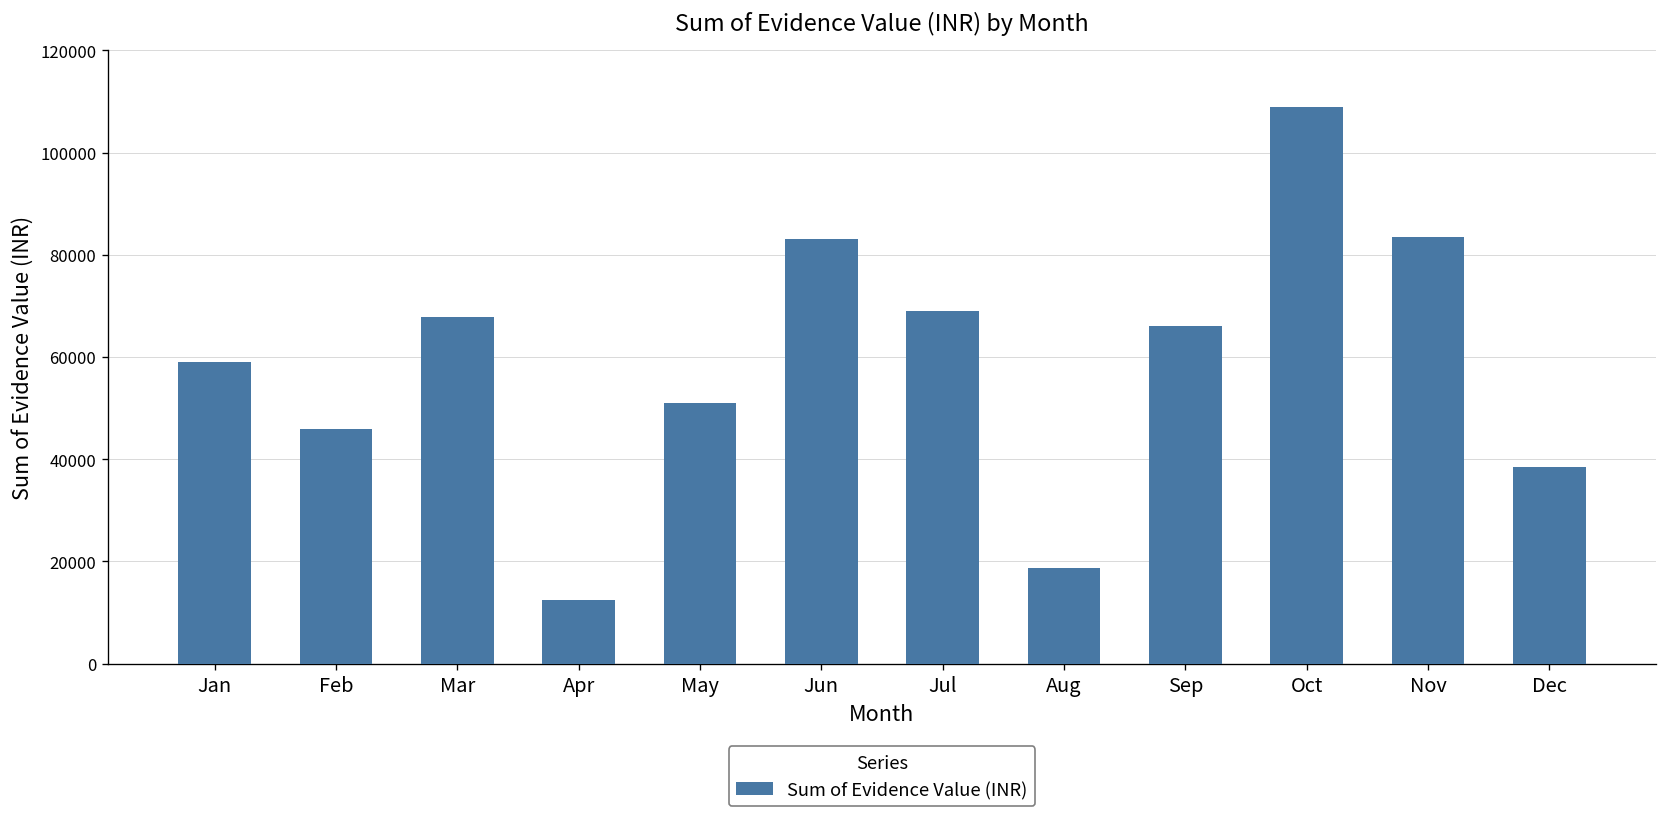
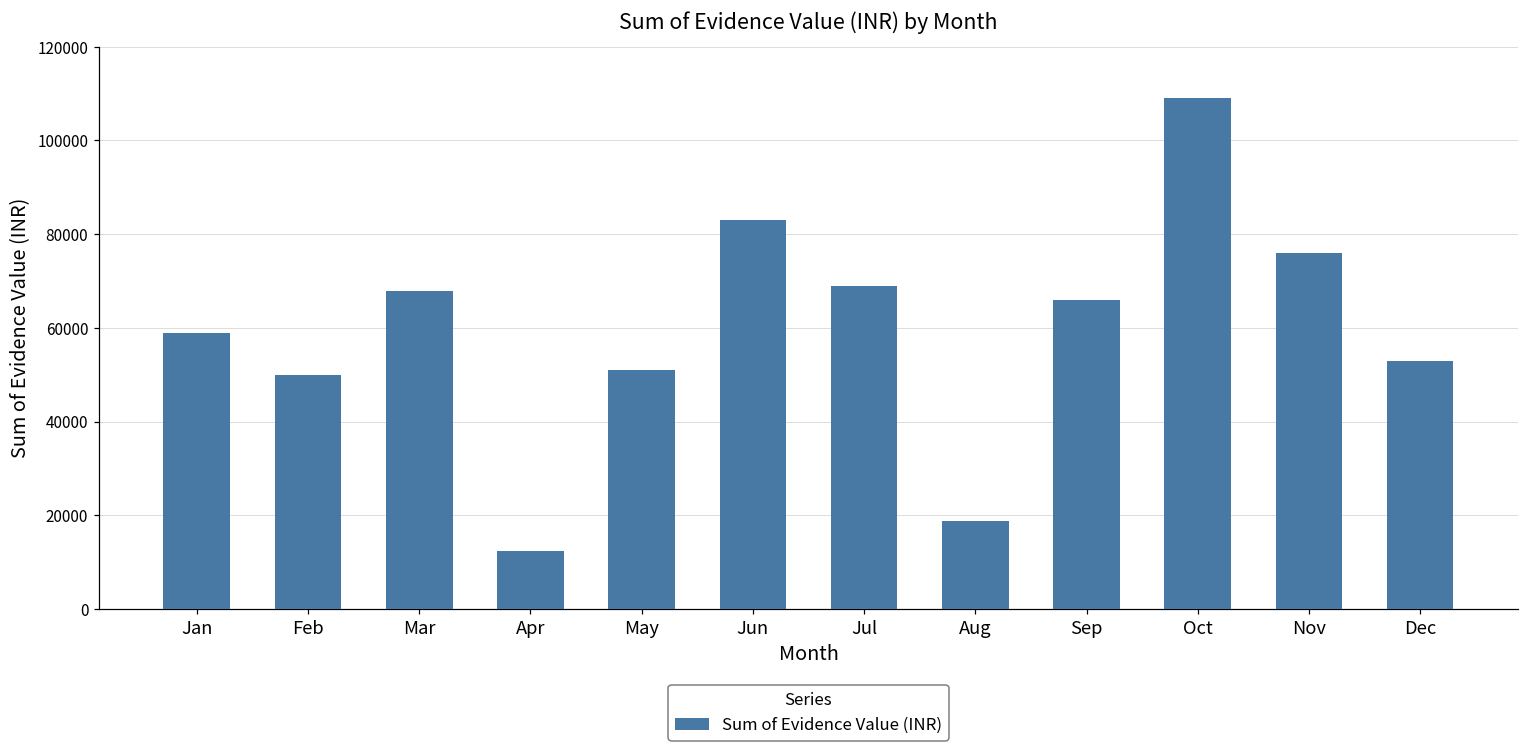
  {
    "Jan": 59000,
-   "Feb": 46000,
+   "Feb": 50000,
    "Mar": 68000,
    "Apr": 12000,
    "May": 51000,
    "Jun": 83000,
    "Jul": 69000,
    "Aug": 19000,
    "Sep": 66000,
    "Oct": 109000,
-   "Nov": 84000,
-   "Dec": 38000
+   "Nov": 76000,
+   "Dec": 53000
  }
